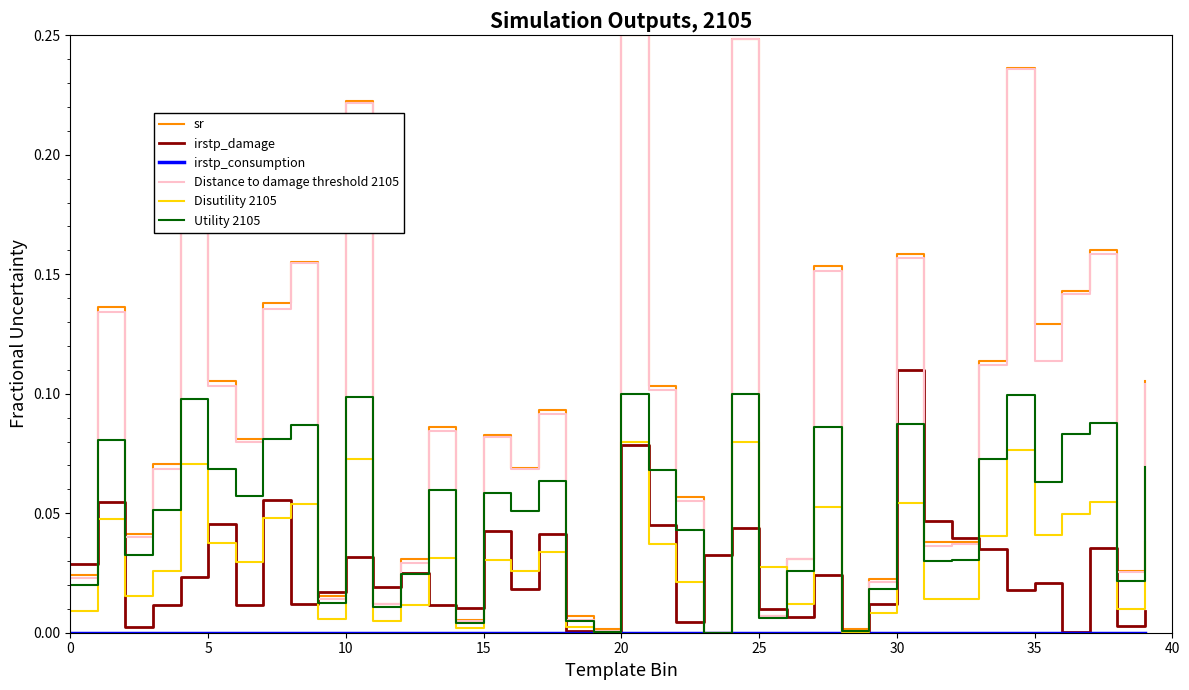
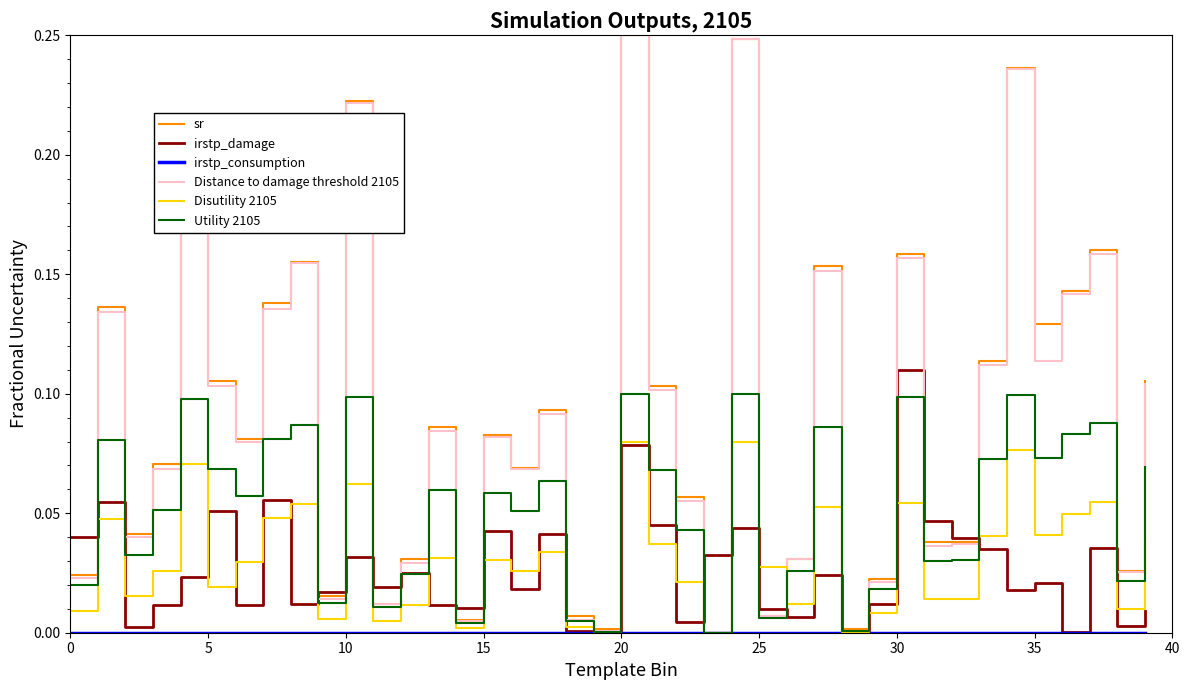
  {
    "sr": {
      "0": 0.024,
      "5": 0.105,
      "30": 0.159,
      "35": 0.129
    },
    "irstp_damage": {
-     "0": 0.029,
-     "5": 0.046,
+     "0": 0.040,
+     "5": 0.051,
      "10": 0.032,
      "15": 0.042,
      "20": 0.079,
      "25": 0.010,
      "30": 0.110,
      "35": 0.021
    },
    "irstp_consumption": {
      "0": 0.000,
      "5": 0.000,
      "10": 0.000,
      "15": 0.000,
      "20": 0.000,
      "25": 0.000,
      "30": 0.000,
      "35": 0.000
    },
    "Distance to damage threshold 2105": {
      "0": 0.023,
      "5": 0.103,
      "30": 0.157,
      "35": 0.114
    },
    "Disutility 2105": {
      "0": 0.009,
-     "5": 0.038,
-     "10": 0.073,
+     "5": 0.019,
+     "10": 0.062,
      "15": 0.030,
      "20": 0.080,
      "25": 0.027,
      "30": 0.054,
      "35": 0.041
    },
    "Utility 2105": {
      "0": 0.020,
      "5": 0.069,
      "10": 0.099,
      "15": 0.058,
      "20": 0.100,
-     "30": 0.088,
-     "35": 0.063
+     "30": 0.099,
+     "35": 0.073
    }
  }
